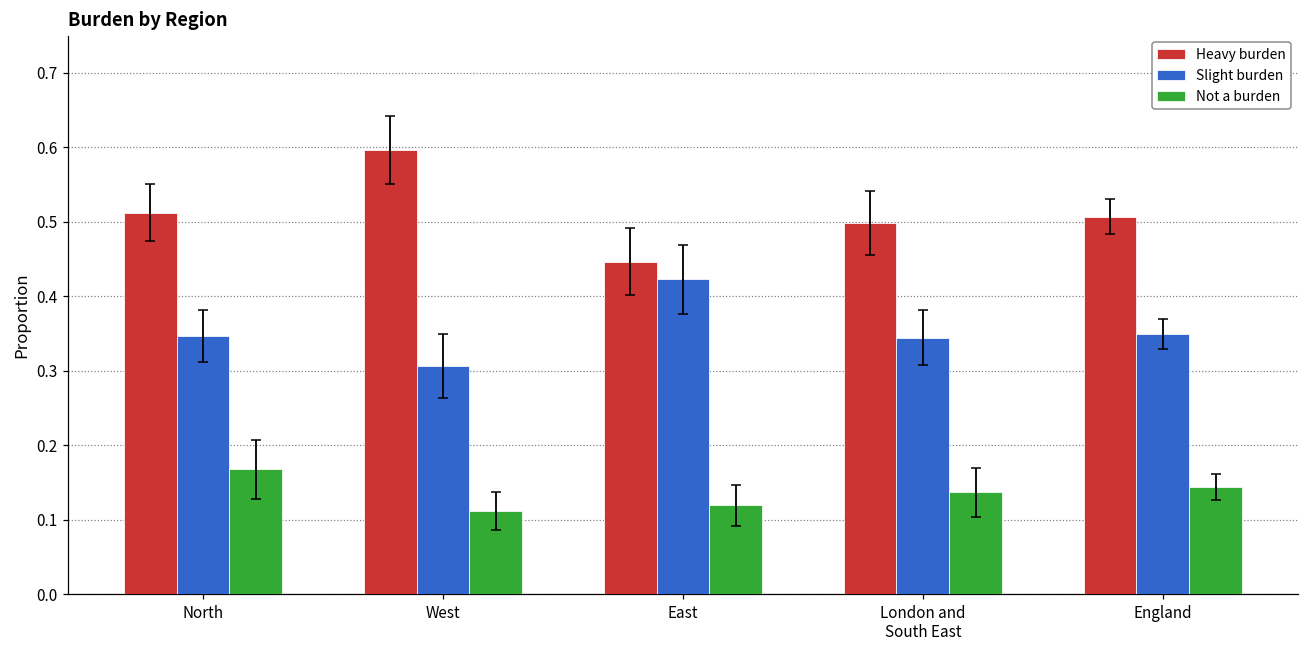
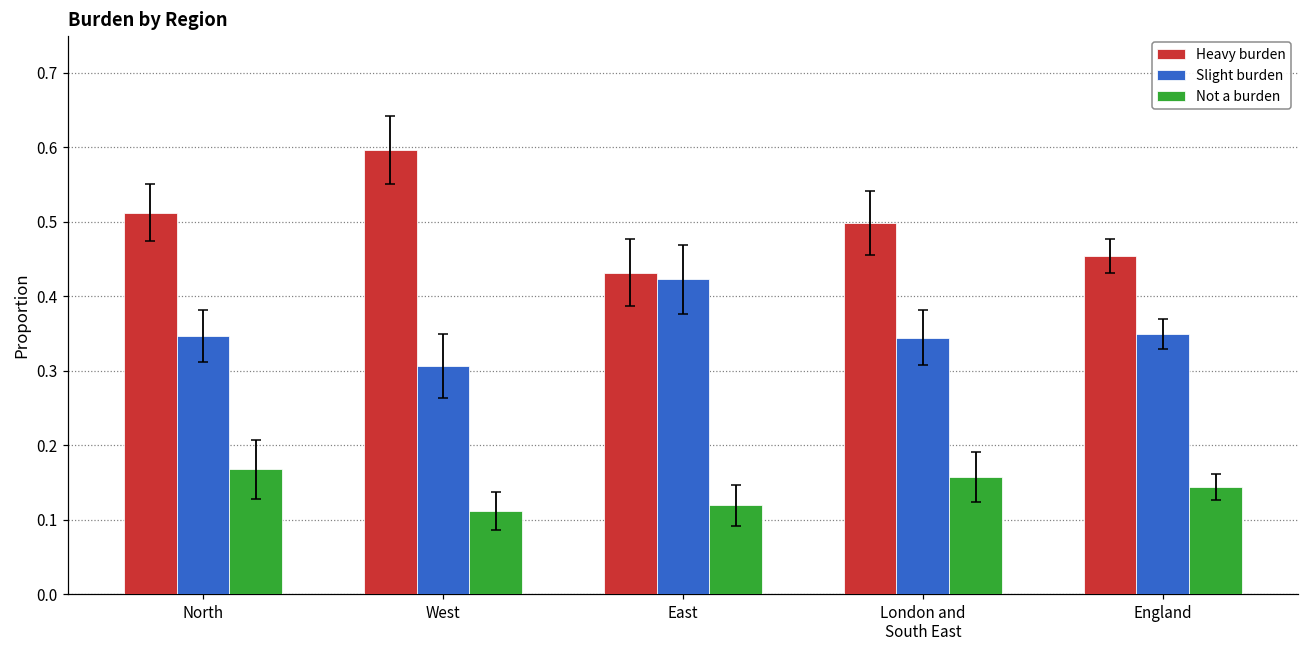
  {
    "Heavy burden": {
      "North": 0.51,
      "West": 0.60,
-     "East": 0.45,
+     "East": 0.43,
      "London and South East": 0.50,
-     "England": 0.51
+     "England": 0.45
    },
    "Not a burden": {
      "North": 0.17,
      "West": 0.11,
      "East": 0.12,
-     "London and South East": 0.14,
+     "London and South East": 0.16,
      "England": 0.14
    }
  }
